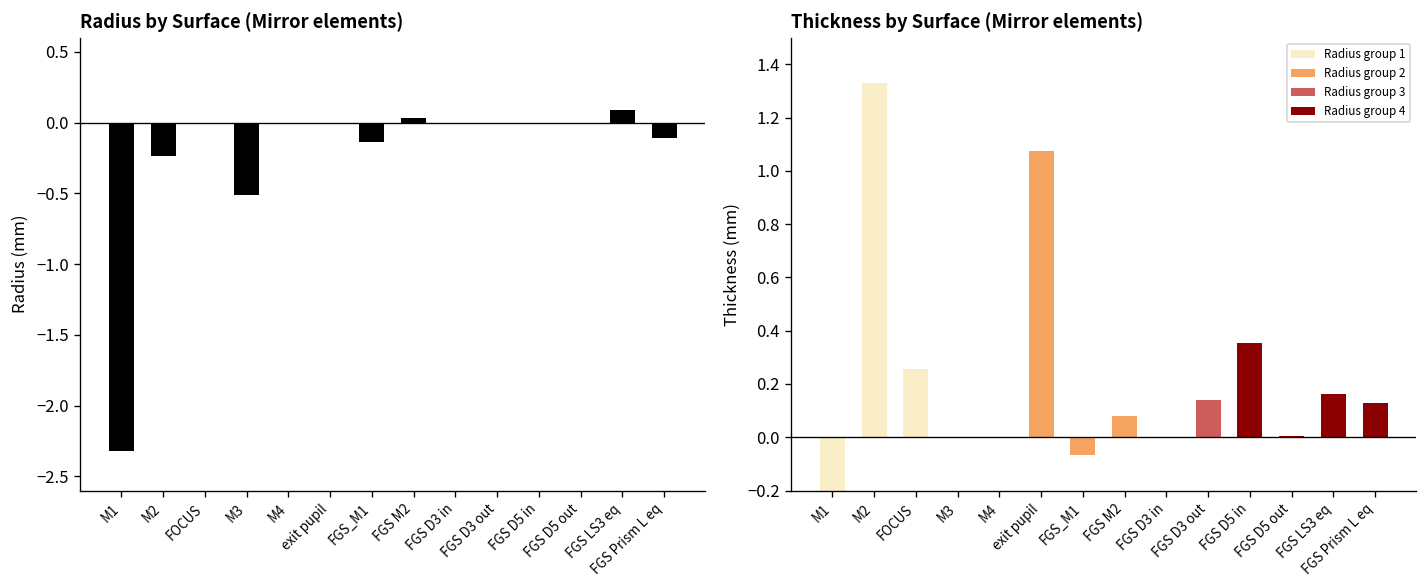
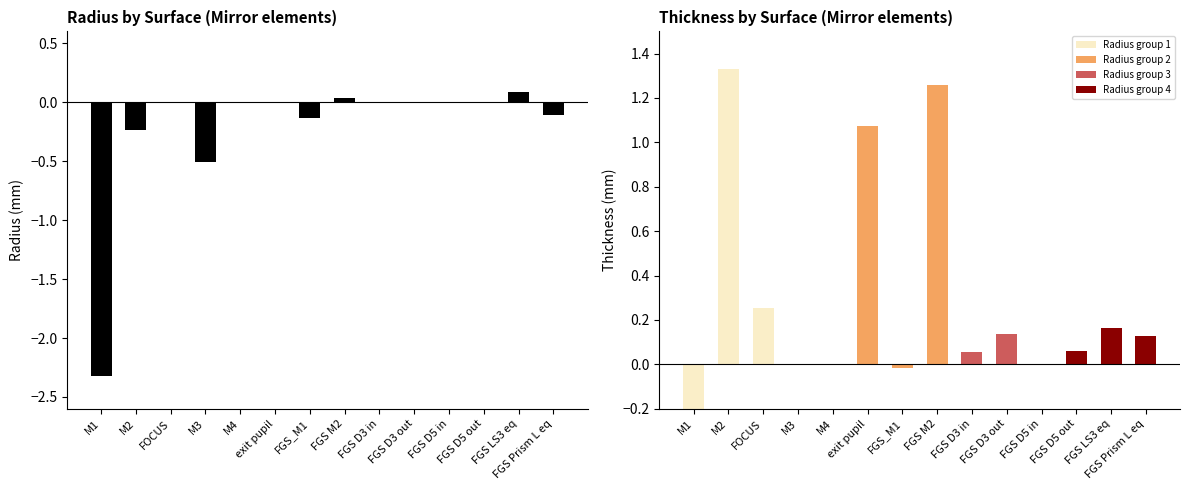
  {
    "Radius by Surface (Mirror elements)": {
      "M1": -2.32,
      "M2": -0.24,
      "FOCUS": 0.00,
      "M3": -0.51,
      "M4": 0.00,
      "exit pupil": 0.00,
      "FGS_M1": -0.13,
      "FGS M2": 0.03,
      "FGS D3 in": 0.00,
      "FGS D3 out": 0.00,
      "FGS D5 in": 0.00,
      "FGS D5 out": 0.00,
      "FGS LS3 eq": 0.09,
      "FGS Prism L eq": -0.11
    },
    "Thickness by Surface (Mirror elements)": {
      "M2": 1.33,
      "FOCUS": 0.25,
      "M3": 0.00,
      "M4": 0.00,
      "exit pupil": 1.07,
-     "FGS_M1": -0.07,
-     "FGS M2": 0.08,
-     "FGS D3 in": 0.00,
+     "FGS_M1": -0.02,
+     "FGS M2": 1.26,
+     "FGS D3 in": 0.06,
      "FGS D3 out": 0.14,
-     "FGS D5 in": 0.35,
-     "FGS D5 out": 0.01,
+     "FGS D5 in": 0.00,
+     "FGS D5 out": 0.06,
      "FGS LS3 eq": 0.16,
      "FGS Prism L eq": 0.13
    }
  }
